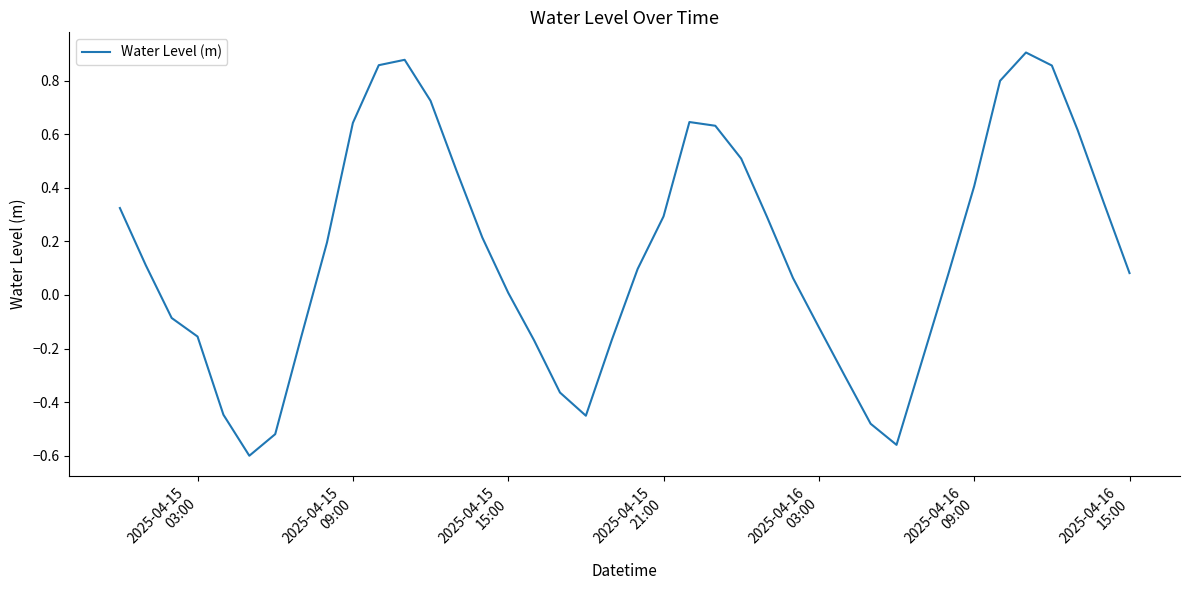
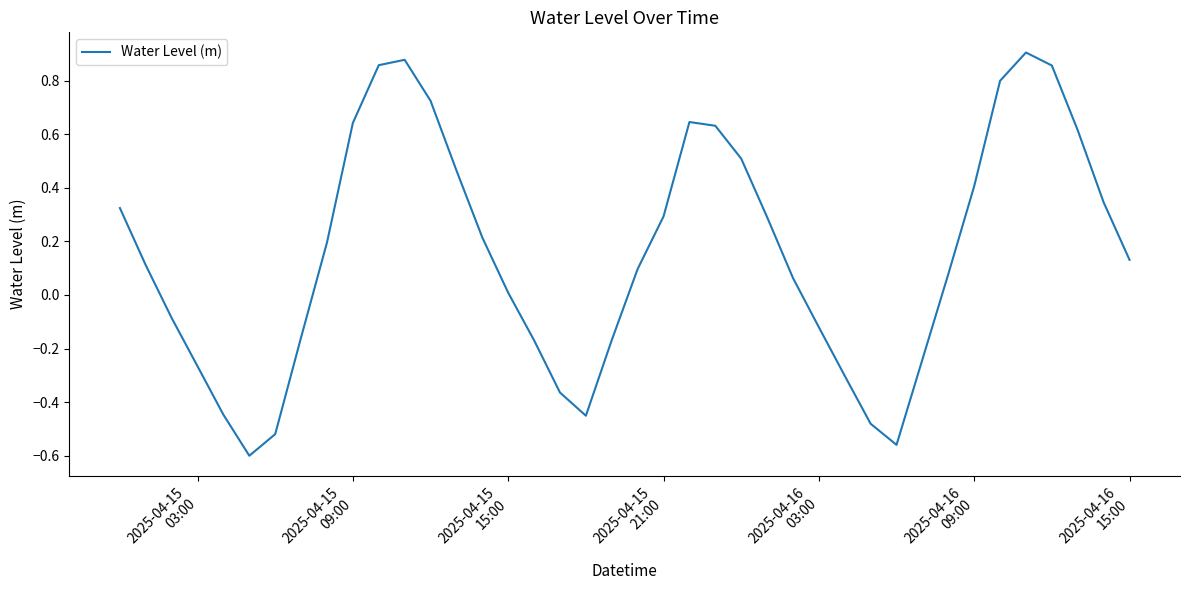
  {
-   "2025-04-15 03:00": -0.16,
+   "2025-04-15 03:00": -0.27,
    "2025-04-15 09:00": 0.64,
    "2025-04-15 15:00": 0.01,
    "2025-04-15 21:00": 0.29,
    "2025-04-16 03:00": -0.12,
    "2025-04-16 09:00": 0.41,
-   "2025-04-16 15:00": 0.08
+   "2025-04-16 15:00": 0.13
  }
